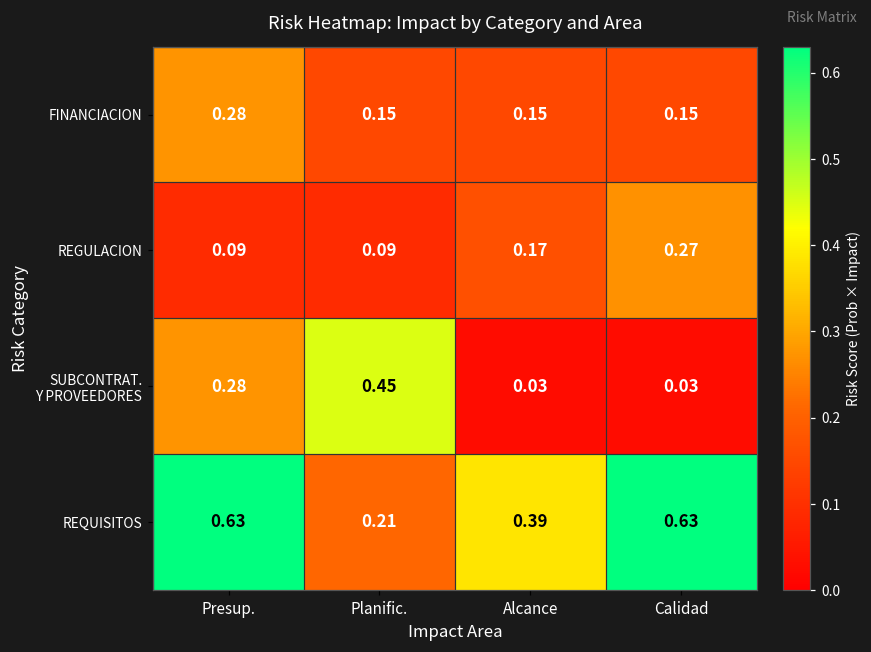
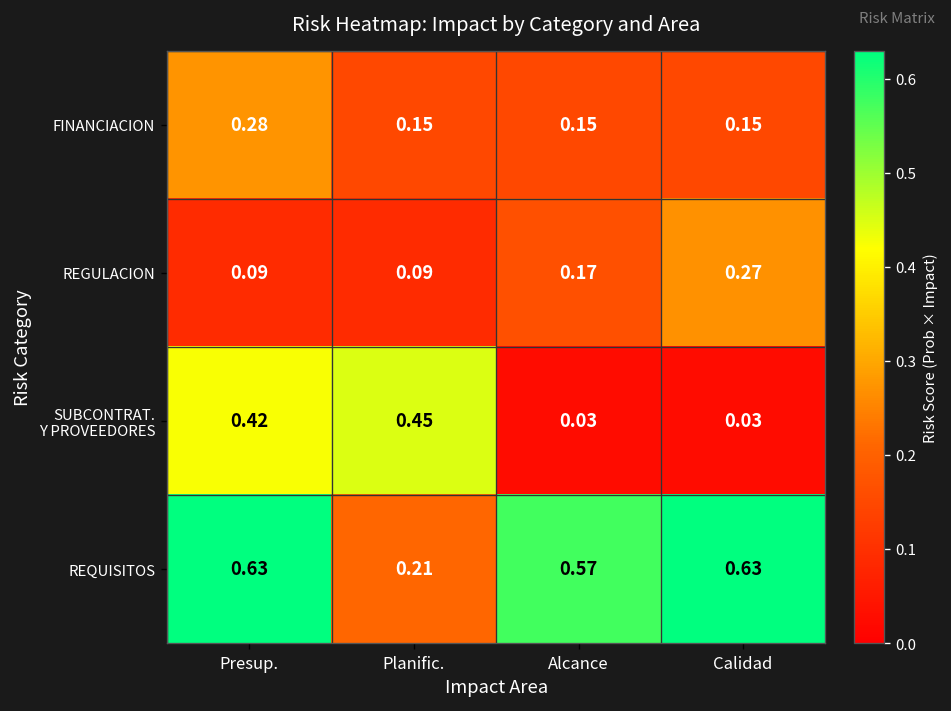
  {
    "FINANCIACION": {
      "Presup.": 0.28,
      "Planific.": 0.15,
      "Alcance": 0.15,
      "Calidad": 0.15
    },
    "REGULACION": {
      "Presup.": 0.09,
      "Planific.": 0.09,
      "Alcance": 0.17,
      "Calidad": 0.27
    },
    "SUBCONTRAT. Y PROVEEDORES": {
-     "Presup.": 0.28,
+     "Presup.": 0.42,
      "Planific.": 0.45,
      "Alcance": 0.03,
      "Calidad": 0.03
    },
    "REQUISITOS": {
      "Presup.": 0.63,
      "Planific.": 0.21,
-     "Alcance": 0.39,
+     "Alcance": 0.57,
      "Calidad": 0.63
    }
  }
